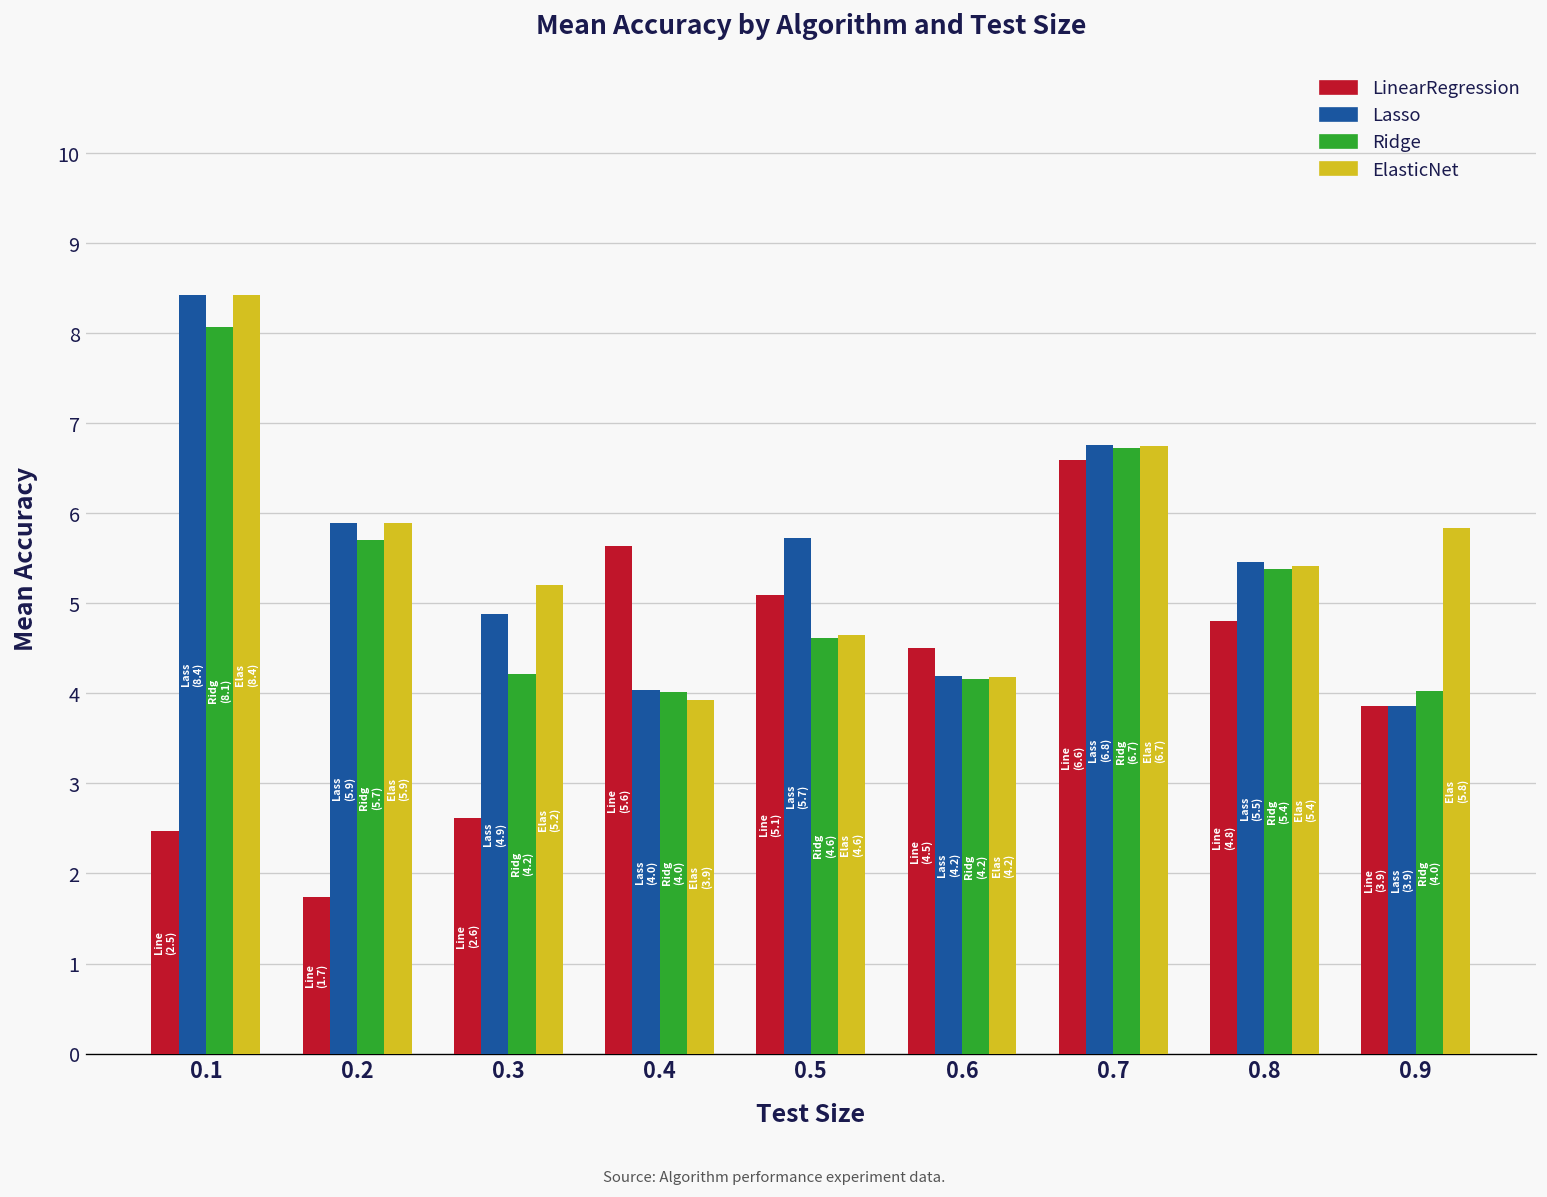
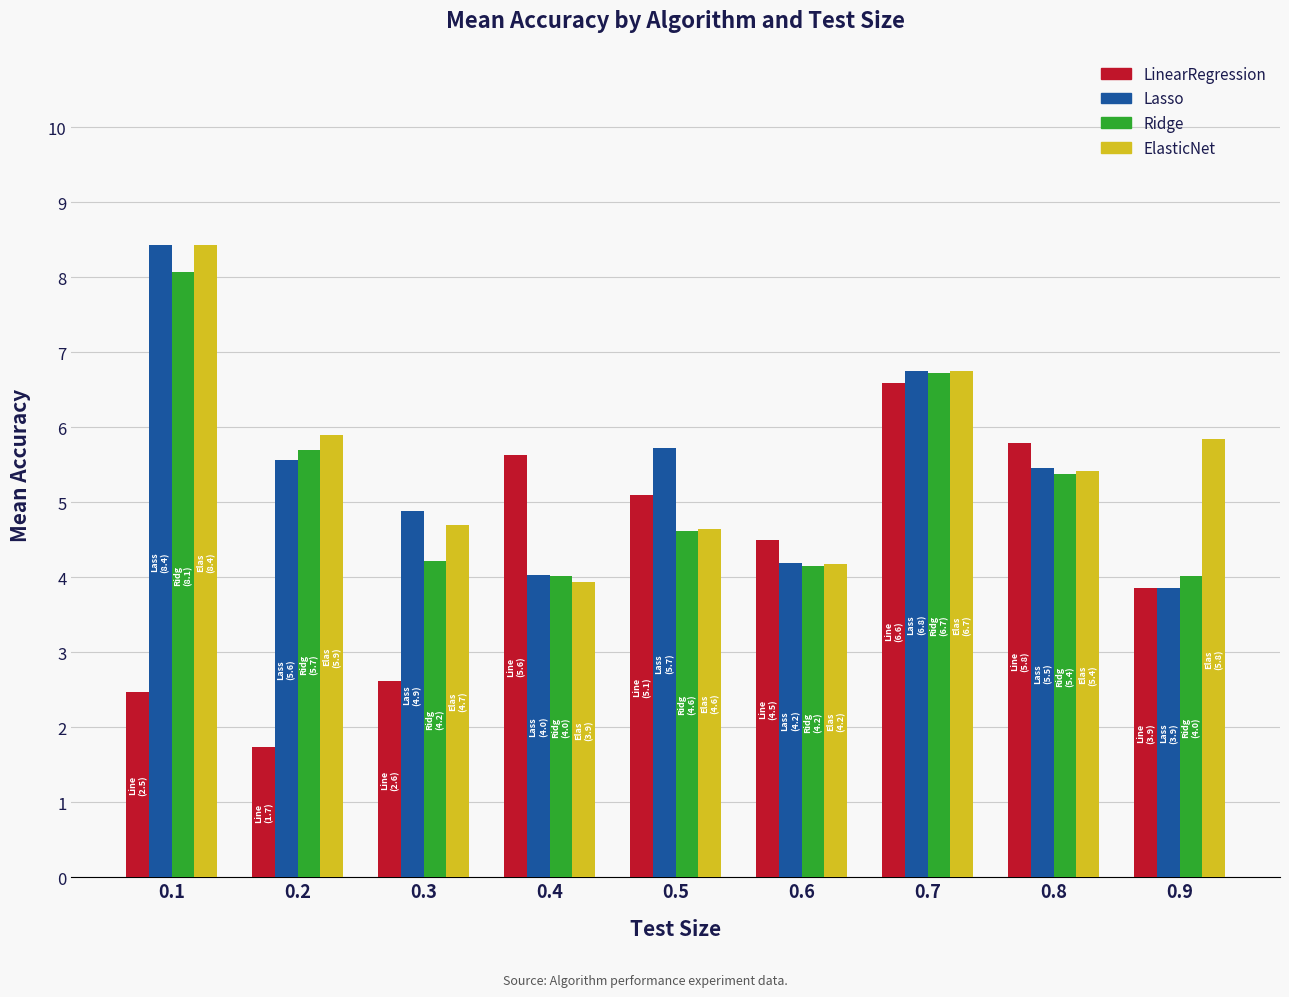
  {
    "LinearRegression": {
      "0.1": "(2.5)",
      "0.2": "(1.7)",
      "0.3": "(2.6)",
      "0.4": "(5.6)",
      "0.5": "(5.1)",
      "0.6": "(4.5)",
      "0.7": "(6.6)",
-     "0.8": "(4.8)",
+     "0.8": "(5.8)",
      "0.9": "(3.9)"
    },
    "Lasso": {
      "0.1": "(8.4)",
-     "0.2": "(5.9)",
+     "0.2": "(5.6)",
      "0.3": "(4.9)",
      "0.4": "(4.0)",
      "0.5": "(5.7)",
      "0.6": "(4.2)",
      "0.7": "(6.8)",
      "0.8": "(5.5)",
      "0.9": "(3.9)"
    },
    "Ridge": {
      "0.1": "(8.1)",
      "0.2": "(5.7)",
      "0.3": "(4.2)",
      "0.4": "(4.0)",
      "0.5": "(4.6)",
      "0.6": "(4.2)",
      "0.7": "(6.7)",
      "0.8": "(5.4)",
      "0.9": "(4.0)"
    },
    "ElasticNet": {
      "0.1": "(8.4)",
      "0.2": "(5.9)",
-     "0.3": "(5.2)",
+     "0.3": "(4.7)",
      "0.4": "(3.9)",
      "0.5": "(4.6)",
      "0.6": "(4.2)",
      "0.7": "(6.7)",
      "0.8": "(5.4)",
      "0.9": "(5.8)"
    }
  }
